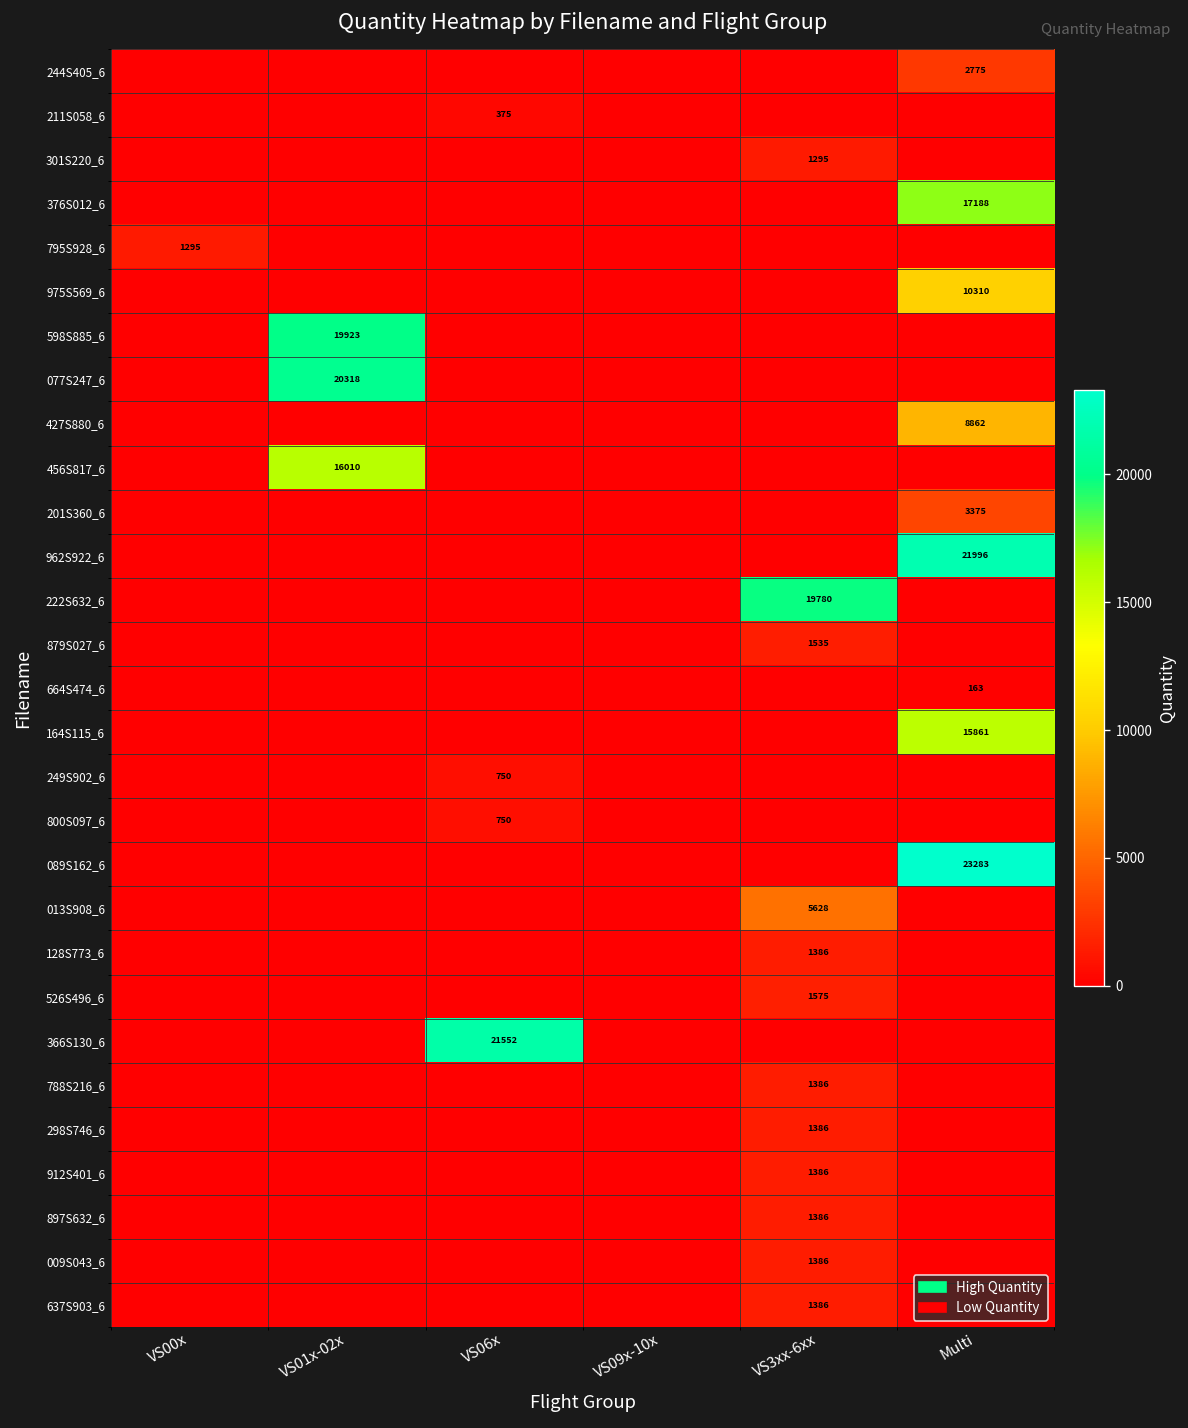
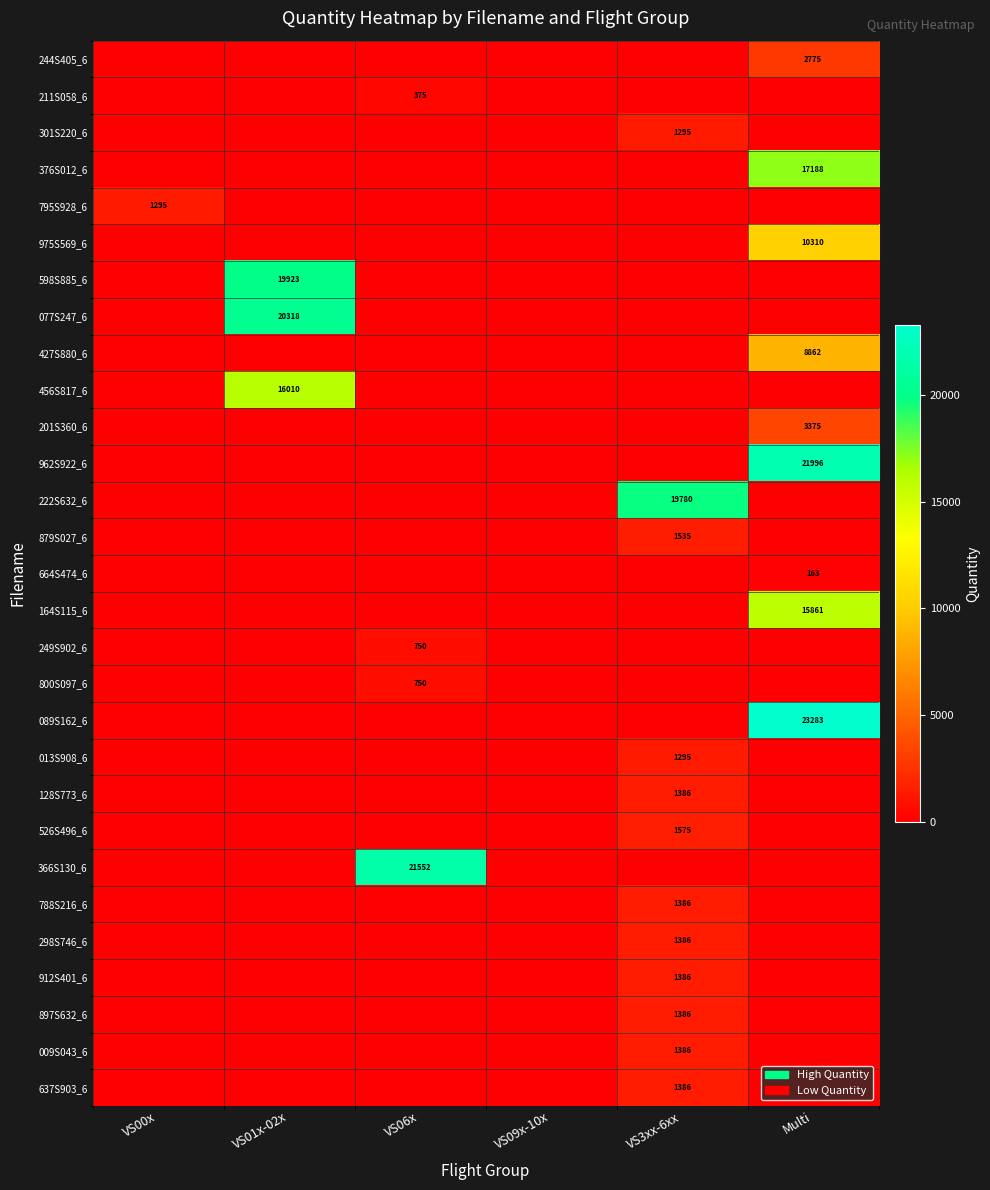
  {
    "244S405_6": {
      "Multi": 2775
    },
    "211S058_6": {
      "VS06x": 375
    },
    "301S220_6": {
      "VS3xx-6xx": 1295
    },
    "376S012_6": {
      "Multi": 17188
    },
    "795S928_6": {
      "VS00x": 1295
    },
    "975S569_6": {
      "Multi": 10310
    },
    "598S885_6": {
      "VS01x-02x": 19923
    },
    "077S247_6": {
      "VS01x-02x": 20318
    },
    "427S880_6": {
      "Multi": 8862
    },
    "456S817_6": {
      "VS01x-02x": 16010
    },
    "201S360_6": {
      "Multi": 3375
    },
    "962S922_6": {
      "Multi": 21996
    },
    "222S632_6": {
      "VS3xx-6xx": 19780
    },
    "879S027_6": {
      "VS3xx-6xx": 1535
    },
    "664S474_6": {
      "Multi": 163
    },
    "164S115_6": {
      "Multi": 15861
    },
    "249S902_6": {
      "VS06x": 750
    },
    "800S097_6": {
      "VS06x": 750
    },
    "089S162_6": {
      "Multi": 23283
    },
    "013S908_6": {
-     "VS3xx-6xx": 5628
+     "VS3xx-6xx": 1295
    },
    "128S773_6": {
      "VS3xx-6xx": 1386
    },
    "526S496_6": {
      "VS3xx-6xx": 1575
    },
    "366S130_6": {
      "VS06x": 21552
    },
    "788S216_6": {
      "VS3xx-6xx": 1386
    },
    "298S746_6": {
      "VS3xx-6xx": 1386
    },
    "912S401_6": {
      "VS3xx-6xx": 1386
    },
    "897S632_6": {
      "VS3xx-6xx": 1386
    },
    "009S043_6": {
      "VS3xx-6xx": 1386
    },
    "637S903_6": {
      "VS3xx-6xx": 1386
    }
  }
